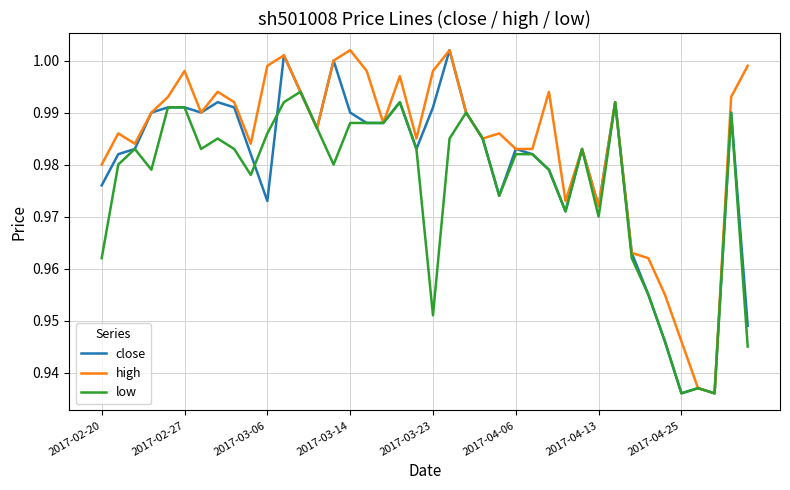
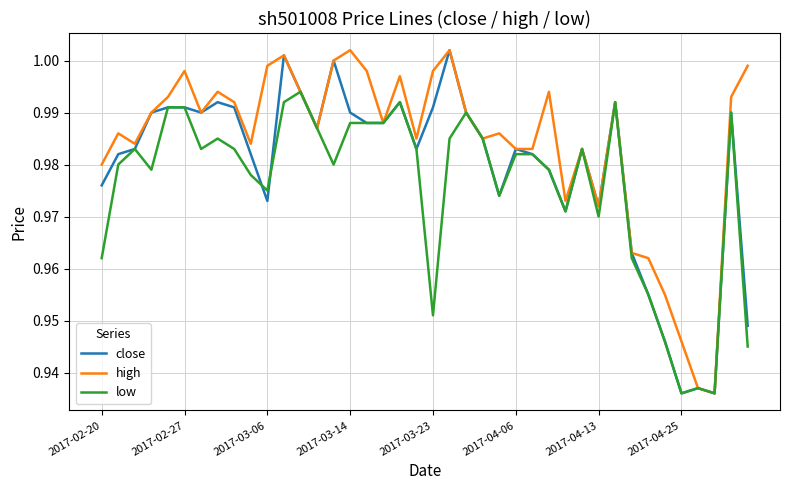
  {
    "close": {
      "2017-02-20": 0.976,
      "2017-03-06": 0.973,
      "2017-03-14": 0.990,
      "2017-03-23": 0.991
    },
    "high": {
      "2017-02-20": 0.980,
      "2017-02-27": 0.998,
      "2017-03-06": 0.999,
      "2017-03-14": 1.002,
      "2017-03-23": 0.998,
      "2017-04-25": 0.946
    },
    "low": {
      "2017-02-20": 0.962,
-     "2017-03-06": 0.986,
+     "2017-03-06": 0.975,
      "2017-03-14": 0.988,
      "2017-03-23": 0.951,
      "2017-04-06": 0.982,
      "2017-04-13": 0.970
    }
  }
